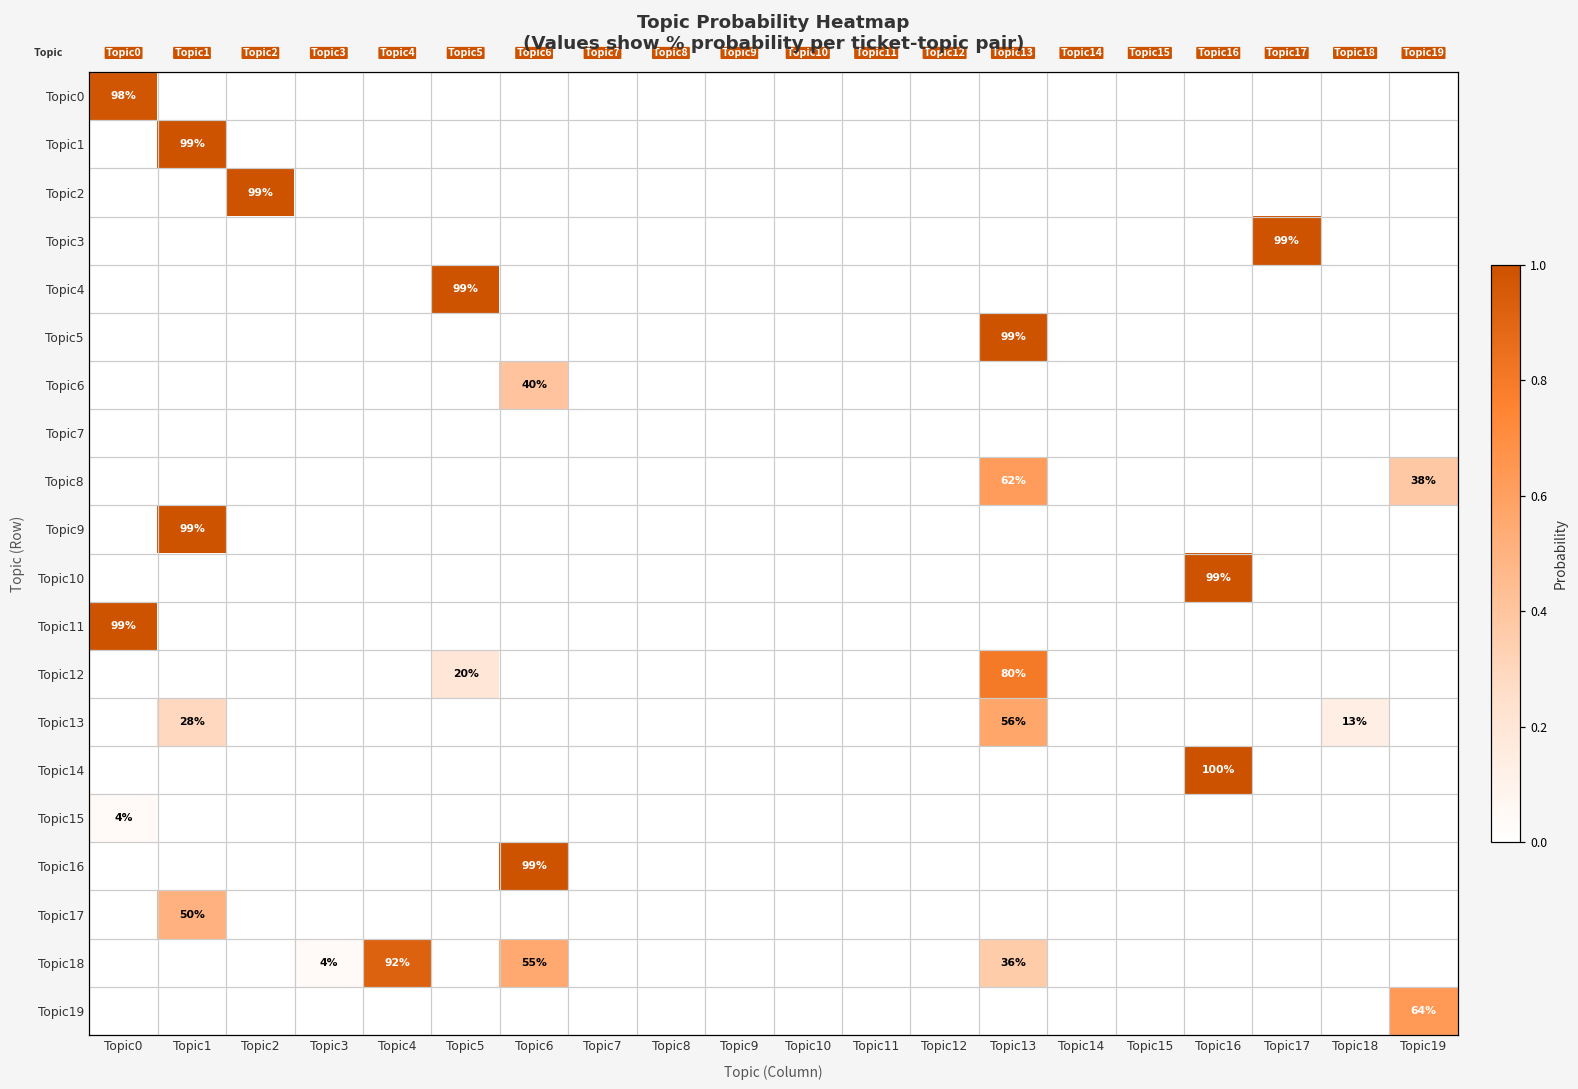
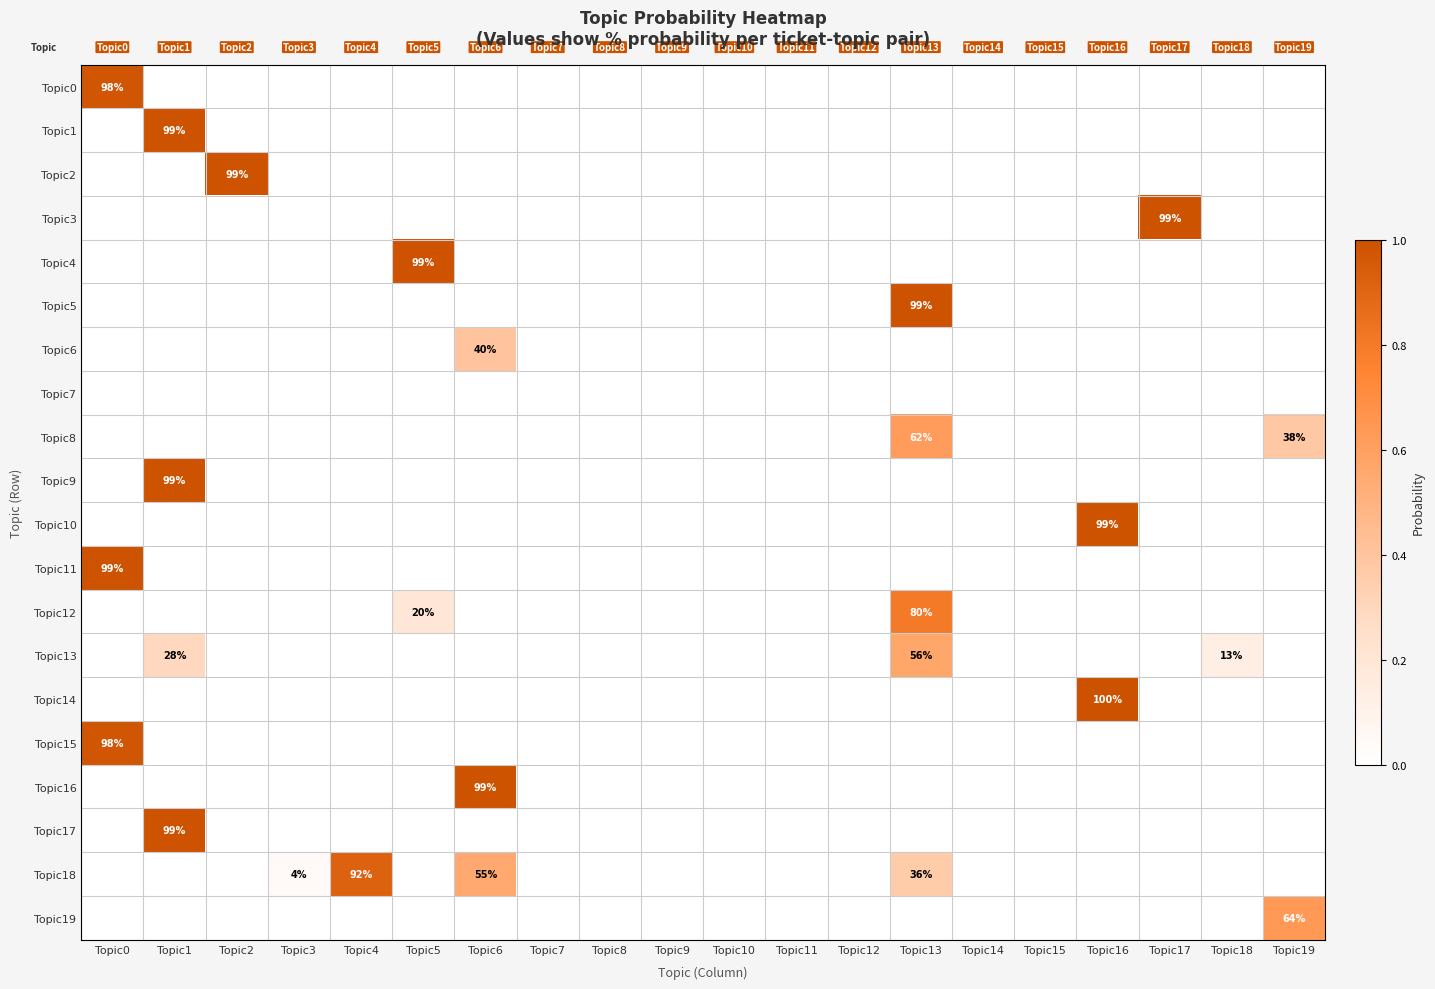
  {
    "Topic0": {
      "Topic0": "98%"
    },
    "Topic1": {
      "Topic1": "99%"
    },
    "Topic2": {
      "Topic2": "99%"
    },
    "Topic3": {
      "Topic17": "99%"
    },
    "Topic4": {
      "Topic5": "99%"
    },
    "Topic5": {
      "Topic13": "99%"
    },
    "Topic6": {
      "Topic6": "40%"
    },
    "Topic8": {
      "Topic13": "62%",
      "Topic19": "38%"
    },
    "Topic9": {
      "Topic1": "99%"
    },
    "Topic10": {
      "Topic16": "99%"
    },
    "Topic11": {
      "Topic0": "99%"
    },
    "Topic12": {
      "Topic5": "20%",
      "Topic13": "80%"
    },
    "Topic13": {
      "Topic1": "28%",
      "Topic13": "56%",
      "Topic18": "13%"
    },
    "Topic14": {
      "Topic16": "100%"
    },
    "Topic15": {
-     "Topic0": "4%"
+     "Topic0": "98%"
    },
    "Topic16": {
      "Topic6": "99%"
    },
    "Topic17": {
-     "Topic1": "50%"
+     "Topic1": "99%"
    },
    "Topic18": {
      "Topic3": "4%",
      "Topic4": "92%",
      "Topic6": "55%",
      "Topic13": "36%"
    },
    "Topic19": {
      "Topic19": "64%"
    }
  }
